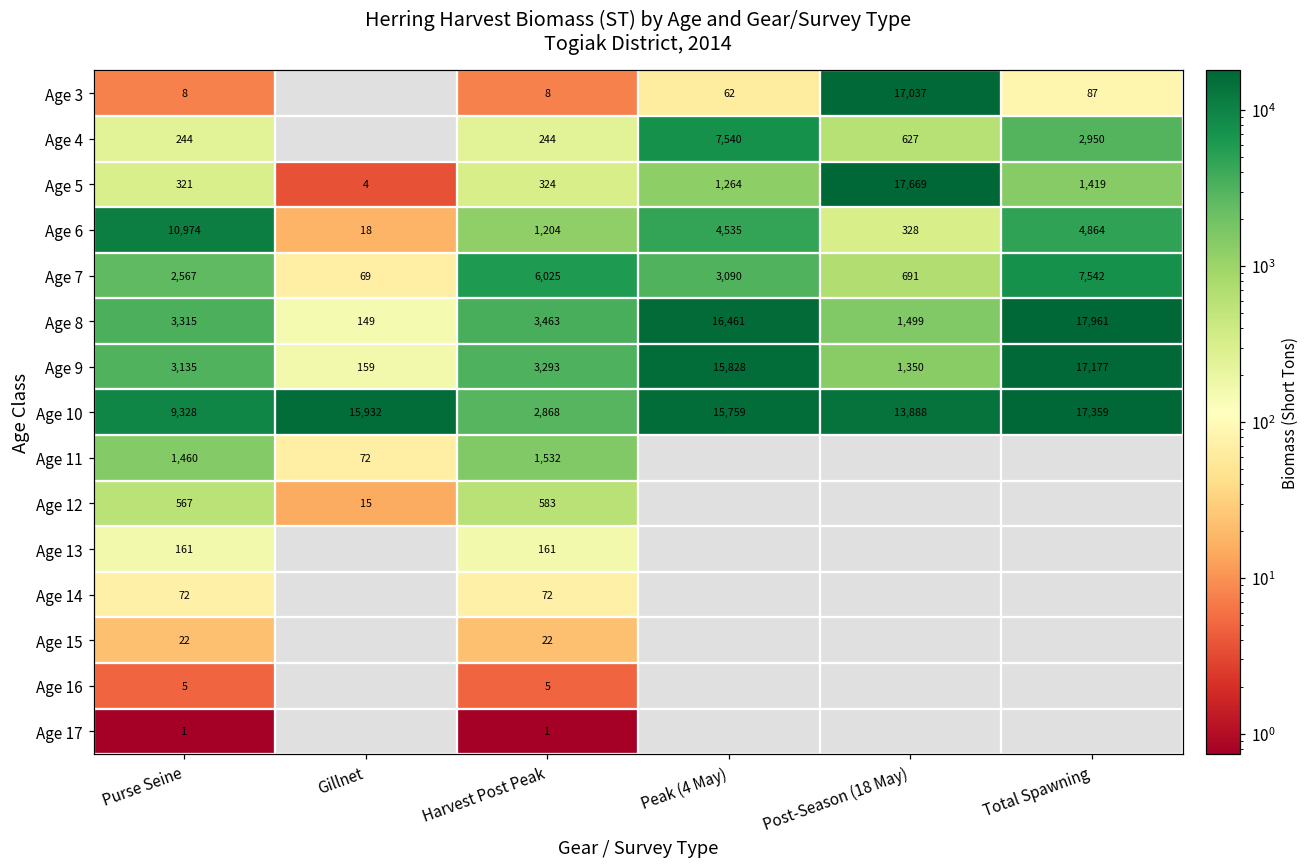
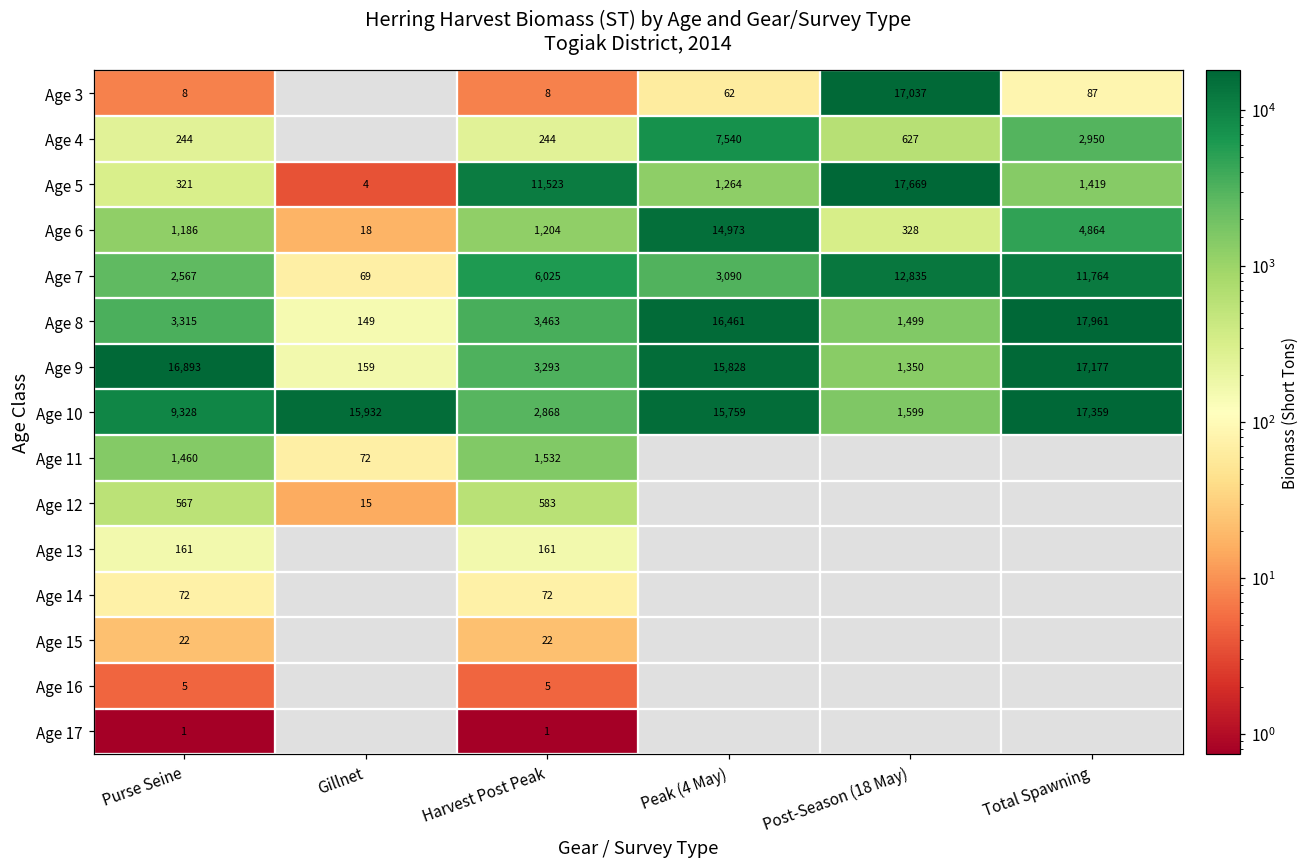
  {
    "Age 3": {
      "Purse Seine": "8",
      "Harvest Post Peak": "8",
      "Peak (4 May)": "62",
      "Post-Season (18 May)": "17,037",
      "Total Spawning": "87"
    },
    "Age 4": {
      "Purse Seine": "244",
      "Harvest Post Peak": "244",
      "Peak (4 May)": "7,540",
      "Post-Season (18 May)": "627",
      "Total Spawning": "2,950"
    },
    "Age 5": {
      "Purse Seine": "321",
      "Gillnet": "4",
-     "Harvest Post Peak": "324",
+     "Harvest Post Peak": "11,523",
      "Peak (4 May)": "1,264",
      "Post-Season (18 May)": "17,669",
      "Total Spawning": "1,419"
    },
    "Age 6": {
-     "Purse Seine": "10,974",
+     "Purse Seine": "1,186",
      "Gillnet": "18",
      "Harvest Post Peak": "1,204",
-     "Peak (4 May)": "4,535",
+     "Peak (4 May)": "14,973",
      "Post-Season (18 May)": "328",
      "Total Spawning": "4,864"
    },
    "Age 7": {
      "Purse Seine": "2,567",
      "Gillnet": "69",
      "Harvest Post Peak": "6,025",
      "Peak (4 May)": "3,090",
-     "Post-Season (18 May)": "691",
-     "Total Spawning": "7,542"
+     "Post-Season (18 May)": "12,835",
+     "Total Spawning": "11,764"
    },
    "Age 8": {
      "Purse Seine": "3,315",
      "Gillnet": "149",
      "Harvest Post Peak": "3,463",
      "Peak (4 May)": "16,461",
      "Post-Season (18 May)": "1,499",
      "Total Spawning": "17,961"
    },
    "Age 9": {
-     "Purse Seine": "3,135",
+     "Purse Seine": "16,893",
      "Gillnet": "159",
      "Harvest Post Peak": "3,293",
      "Peak (4 May)": "15,828",
      "Post-Season (18 May)": "1,350",
      "Total Spawning": "17,177"
    },
    "Age 10": {
      "Purse Seine": "9,328",
      "Gillnet": "15,932",
      "Harvest Post Peak": "2,868",
      "Peak (4 May)": "15,759",
-     "Post-Season (18 May)": "13,888",
+     "Post-Season (18 May)": "1,599",
      "Total Spawning": "17,359"
    },
    "Age 11": {
      "Purse Seine": "1,460",
      "Gillnet": "72",
      "Harvest Post Peak": "1,532"
    },
    "Age 12": {
      "Purse Seine": "567",
      "Gillnet": "15",
      "Harvest Post Peak": "583"
    },
    "Age 13": {
      "Purse Seine": "161",
      "Harvest Post Peak": "161"
    },
    "Age 14": {
      "Purse Seine": "72",
      "Harvest Post Peak": "72"
    },
    "Age 15": {
      "Purse Seine": "22",
      "Harvest Post Peak": "22"
    },
    "Age 16": {
      "Purse Seine": "5",
      "Harvest Post Peak": "5"
    },
    "Age 17": {
      "Purse Seine": "1",
      "Harvest Post Peak": "1"
    }
  }
